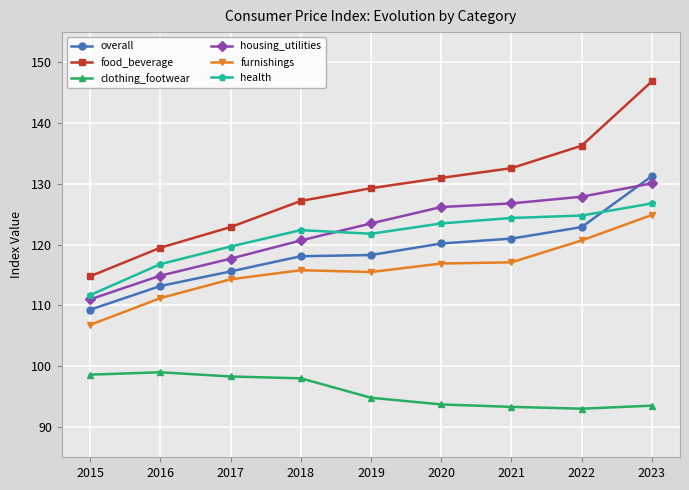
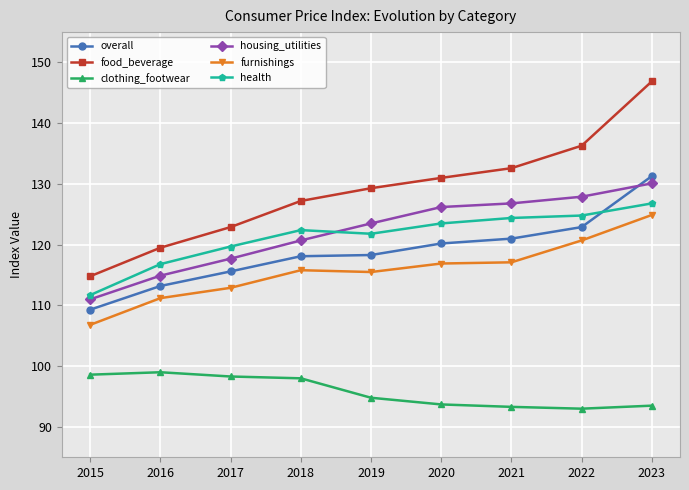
  {
    "overall": {
      "2015": 109,
      "2016": 113,
      "2017": 116,
      "2018": 118,
      "2019": 118,
      "2020": 120,
      "2021": 121,
      "2022": 123,
      "2023": 131
    },
    "food_beverage": {
      "2015": 115,
      "2016": 120,
      "2017": 123,
      "2018": 127,
      "2019": 129,
      "2020": 131,
      "2021": 133,
      "2022": 136,
      "2023": 147
    },
    "clothing_footwear": {
      "2015": 99,
      "2016": 99,
      "2017": 98,
      "2018": 98,
      "2019": 95,
      "2020": 94,
      "2021": 93,
      "2022": 93,
      "2023": 94
    },
    "housing_utilities": {
      "2015": 111,
      "2016": 115,
      "2017": 118,
      "2018": 121,
      "2019": 124,
      "2020": 126,
      "2021": 127,
      "2022": 128,
      "2023": 130
    },
    "furnishings": {
      "2015": 107,
      "2016": 111,
-     "2017": 114,
+     "2017": 113,
      "2018": 116,
      "2019": 116,
      "2020": 117,
      "2021": 117,
      "2022": 121,
      "2023": 125
    },
    "health": {
      "2015": 112,
      "2016": 117,
      "2017": 120,
      "2018": 122,
      "2019": 122,
      "2020": 124,
      "2021": 124,
      "2022": 125,
      "2023": 127
    }
  }
